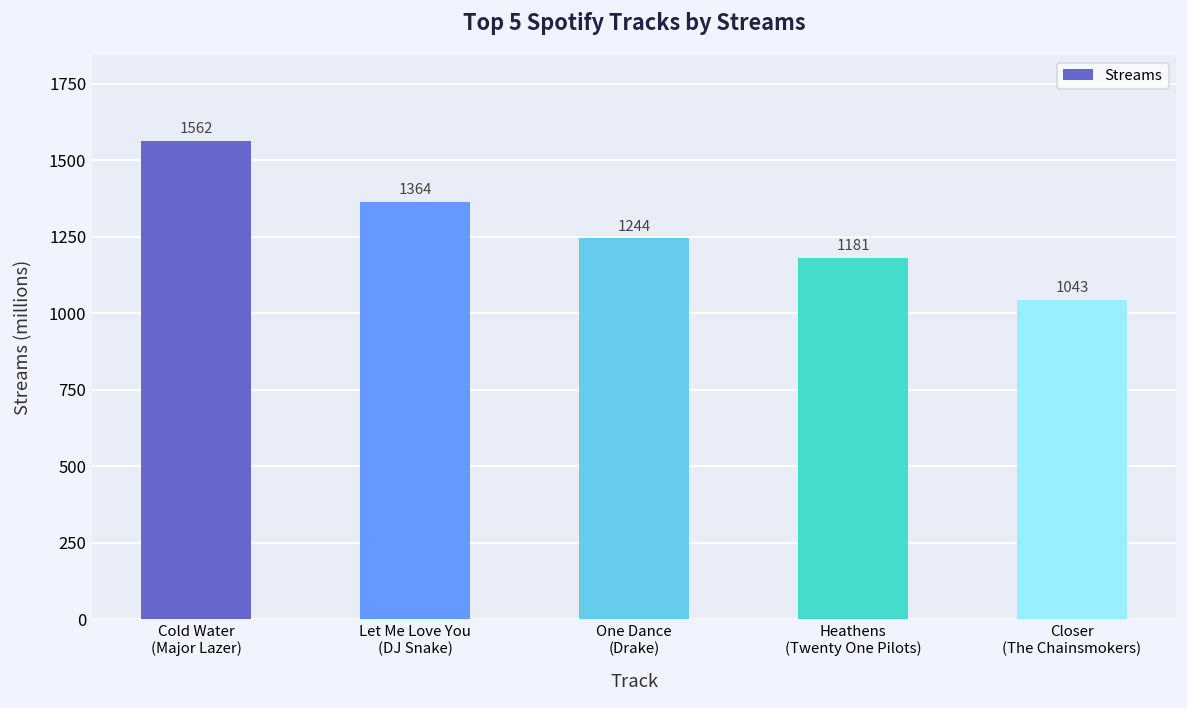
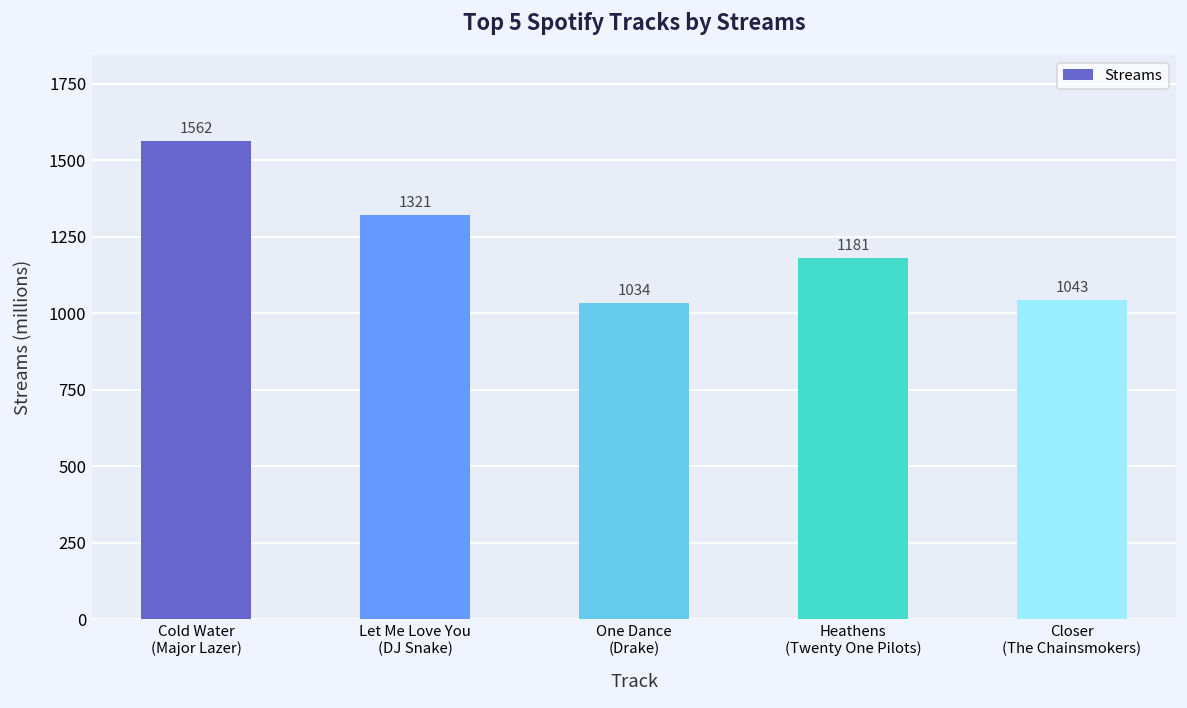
  {
    "Cold Water (Major Lazer)": 1562,
-   "Let Me Love You (DJ Snake)": 1364,
-   "One Dance (Drake)": 1244,
+   "Let Me Love You (DJ Snake)": 1321,
+   "One Dance (Drake)": 1034,
    "Heathens (Twenty One Pilots)": 1181,
    "Closer (The Chainsmokers)": 1043
  }
